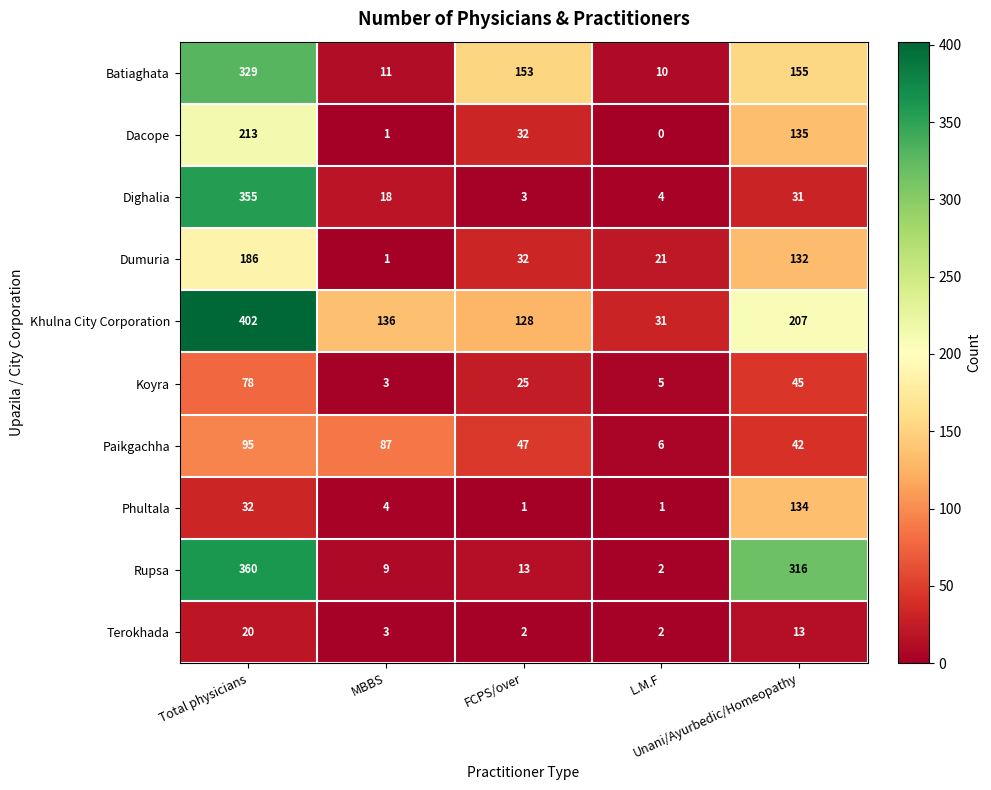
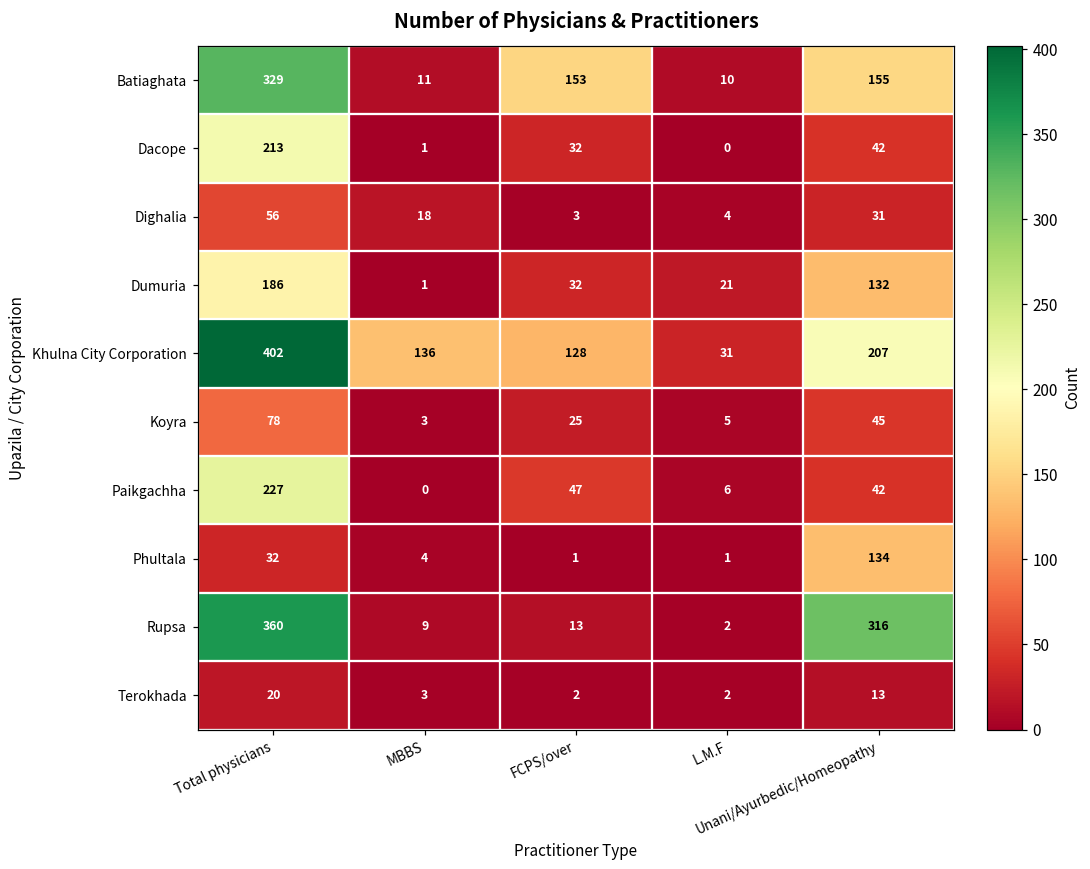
  {
    "Batiaghata": {
      "Total physicians": 329,
      "MBBS": 11,
      "FCPS/over": 153,
      "L.M.F": 10,
      "Unani/Ayurbedic/Homeopathy": 155
    },
    "Dacope": {
      "Total physicians": 213,
      "MBBS": 1,
      "FCPS/over": 32,
      "L.M.F": 0,
-     "Unani/Ayurbedic/Homeopathy": 135
+     "Unani/Ayurbedic/Homeopathy": 42
    },
    "Dighalia": {
-     "Total physicians": 355,
+     "Total physicians": 56,
      "MBBS": 18,
      "FCPS/over": 3,
      "L.M.F": 4,
      "Unani/Ayurbedic/Homeopathy": 31
    },
    "Dumuria": {
      "Total physicians": 186,
      "MBBS": 1,
      "FCPS/over": 32,
      "L.M.F": 21,
      "Unani/Ayurbedic/Homeopathy": 132
    },
    "Khulna City Corporation": {
      "Total physicians": 402,
      "MBBS": 136,
      "FCPS/over": 128,
      "L.M.F": 31,
      "Unani/Ayurbedic/Homeopathy": 207
    },
    "Koyra": {
      "Total physicians": 78,
      "MBBS": 3,
      "FCPS/over": 25,
      "L.M.F": 5,
      "Unani/Ayurbedic/Homeopathy": 45
    },
    "Paikgachha": {
-     "Total physicians": 95,
-     "MBBS": 87,
+     "Total physicians": 227,
+     "MBBS": 0,
      "FCPS/over": 47,
      "L.M.F": 6,
      "Unani/Ayurbedic/Homeopathy": 42
    },
    "Phultala": {
      "Total physicians": 32,
      "MBBS": 4,
      "FCPS/over": 1,
      "L.M.F": 1,
      "Unani/Ayurbedic/Homeopathy": 134
    },
    "Rupsa": {
      "Total physicians": 360,
      "MBBS": 9,
      "FCPS/over": 13,
      "L.M.F": 2,
      "Unani/Ayurbedic/Homeopathy": 316
    },
    "Terokhada": {
      "Total physicians": 20,
      "MBBS": 3,
      "FCPS/over": 2,
      "L.M.F": 2,
      "Unani/Ayurbedic/Homeopathy": 13
    }
  }
